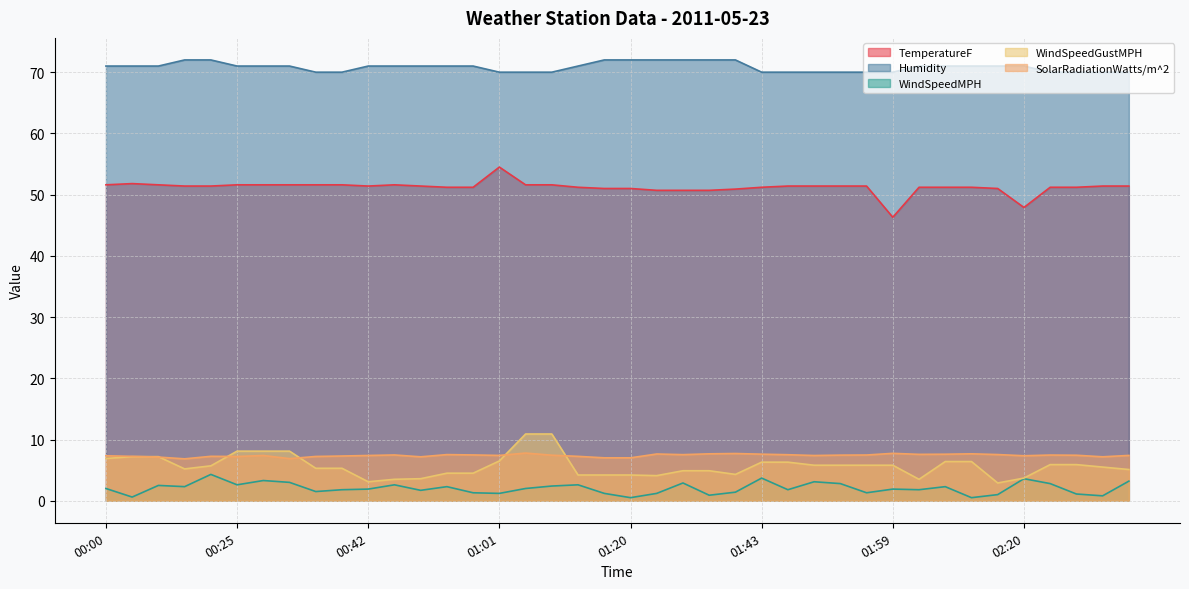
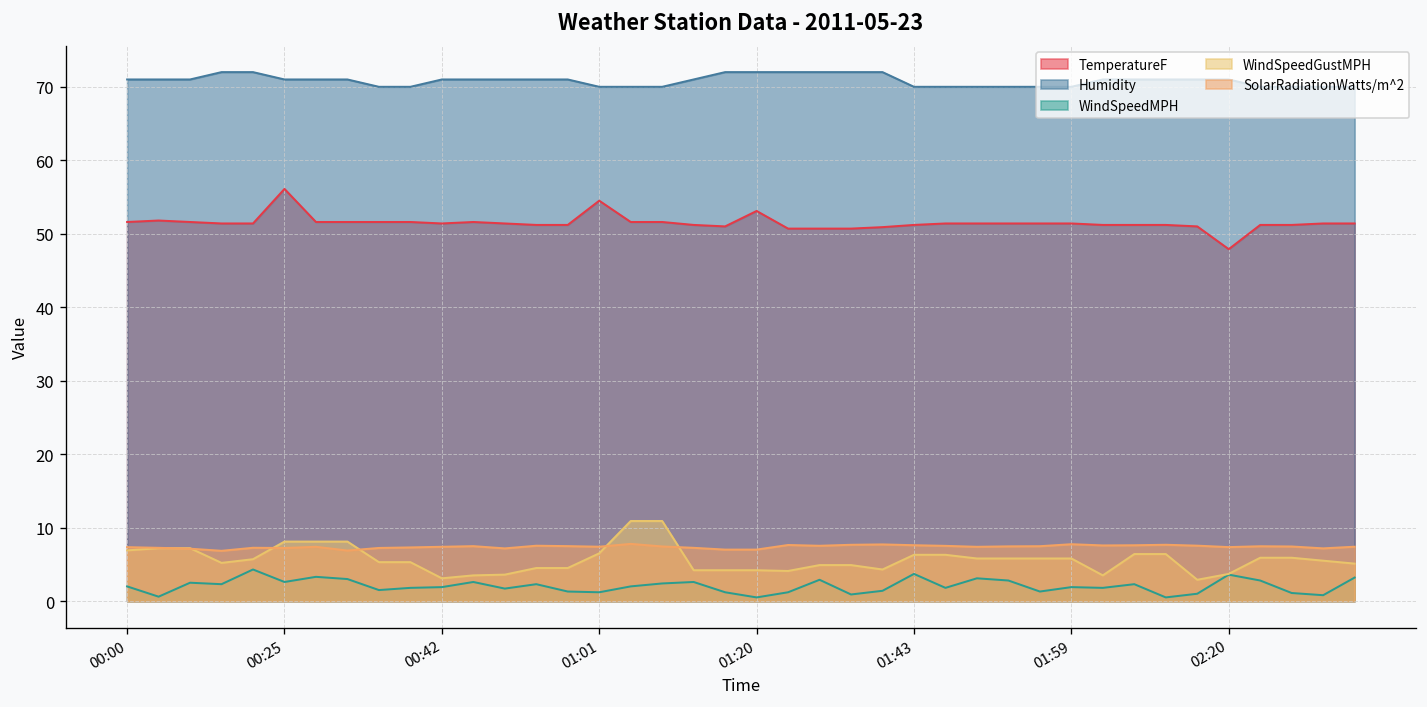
  {
    "TemperatureF": {
      "00:00": 52,
-     "00:25": 52,
+     "00:25": 56,
      "00:42": 51,
      "01:01": 55,
-     "01:20": 51,
+     "01:20": 53,
      "01:43": 51,
-     "01:59": 46,
+     "01:59": 51,
      "02:20": 48
    }
  }
